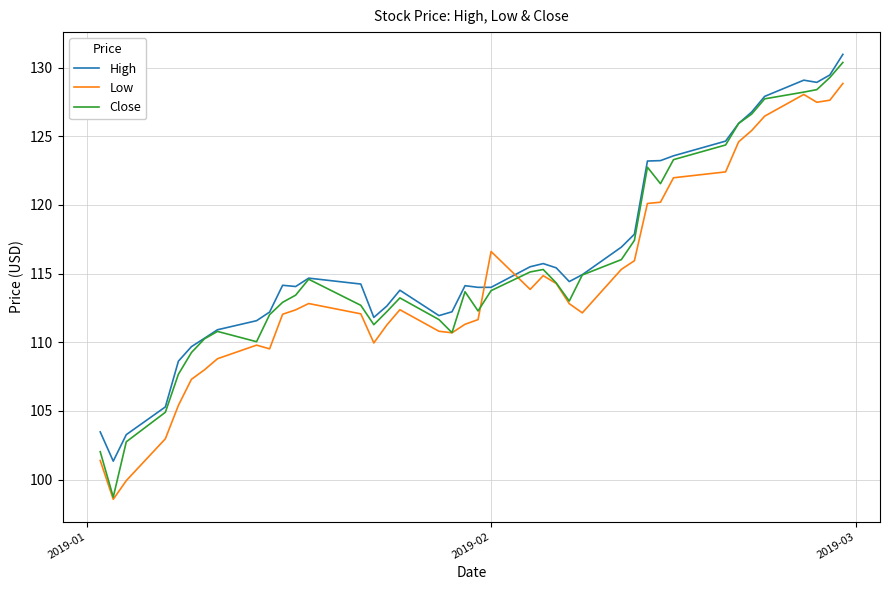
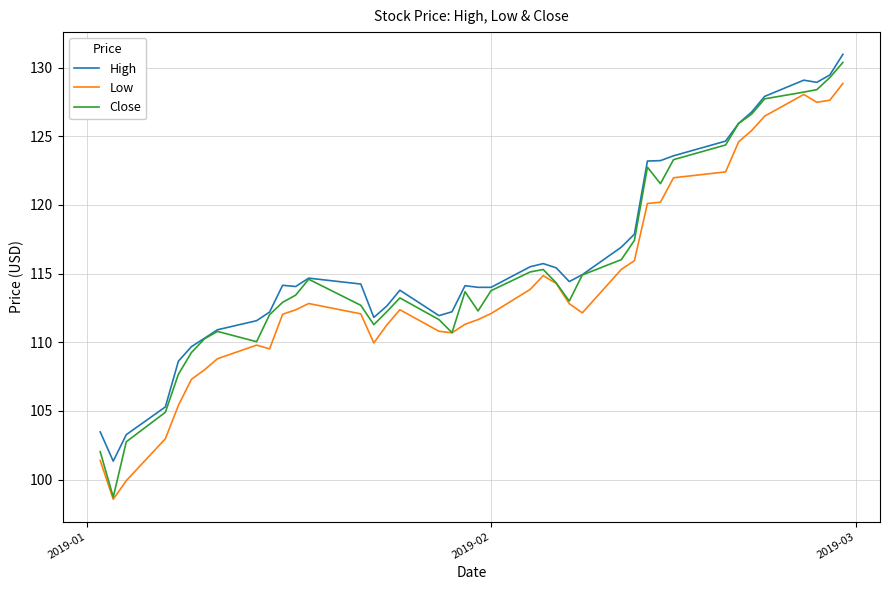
  {
    "High": {
      "2019-02": 114.0
    },
    "Low": {
-     "2019-02": 116.6
+     "2019-02": 112.1
    },
    "Close": {
      "2019-02": 113.8
    }
  }
